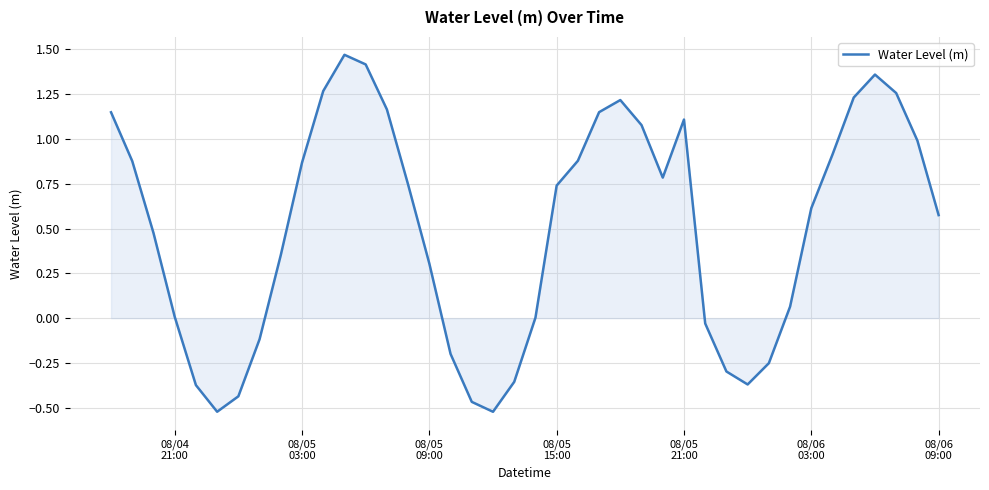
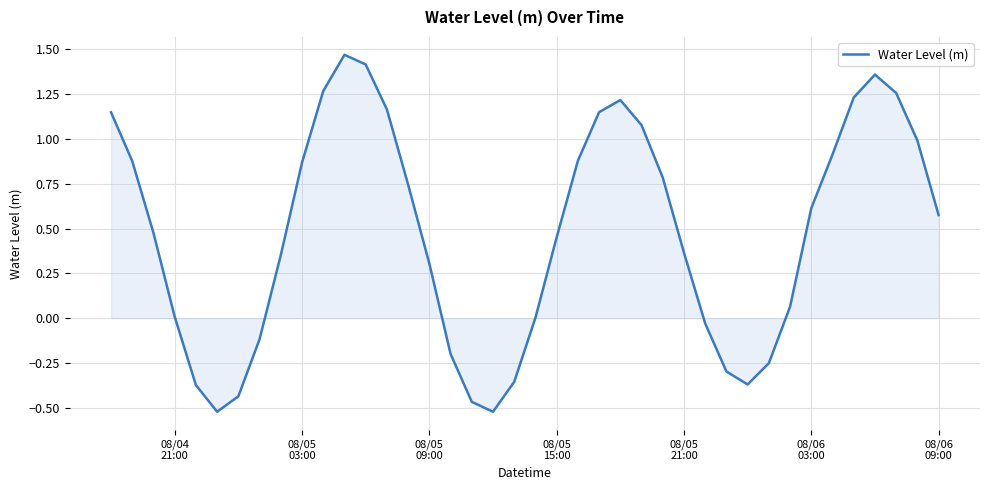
  {
    "Water Level (m)": {
-     "08/05 15:00": 0.74,
-     "08/05 21:00": 1.11
+     "08/05 15:00": 0.45,
+     "08/05 21:00": 0.36
    }
  }
